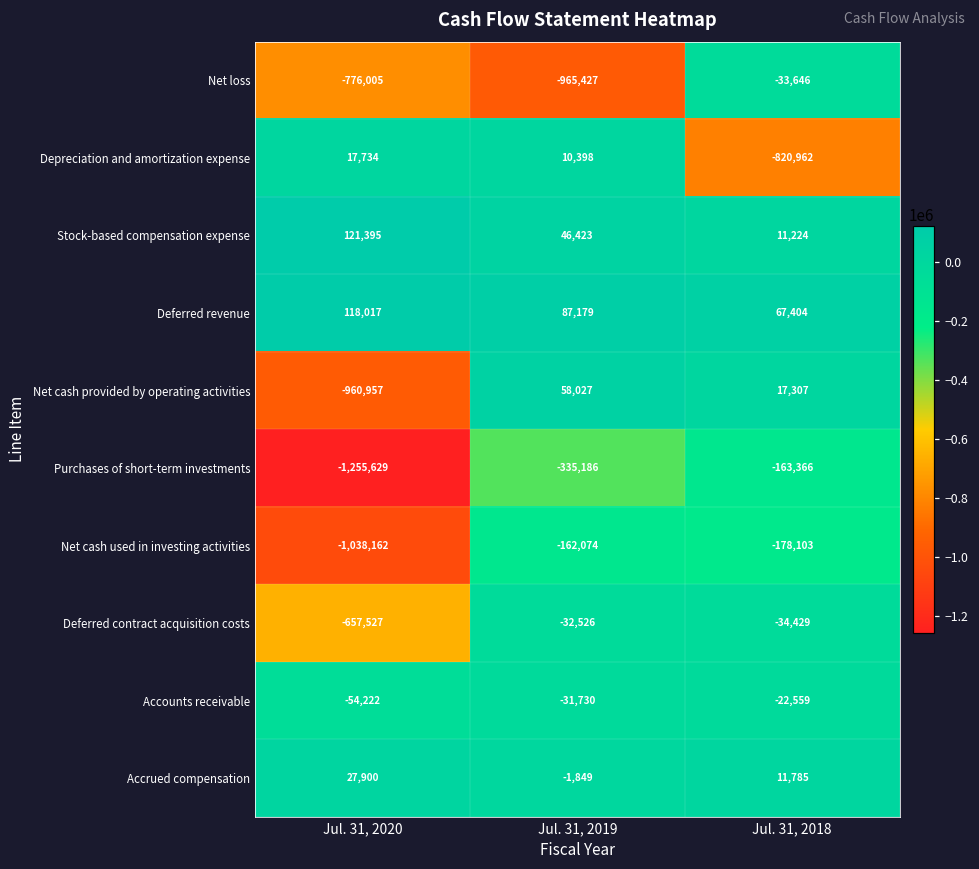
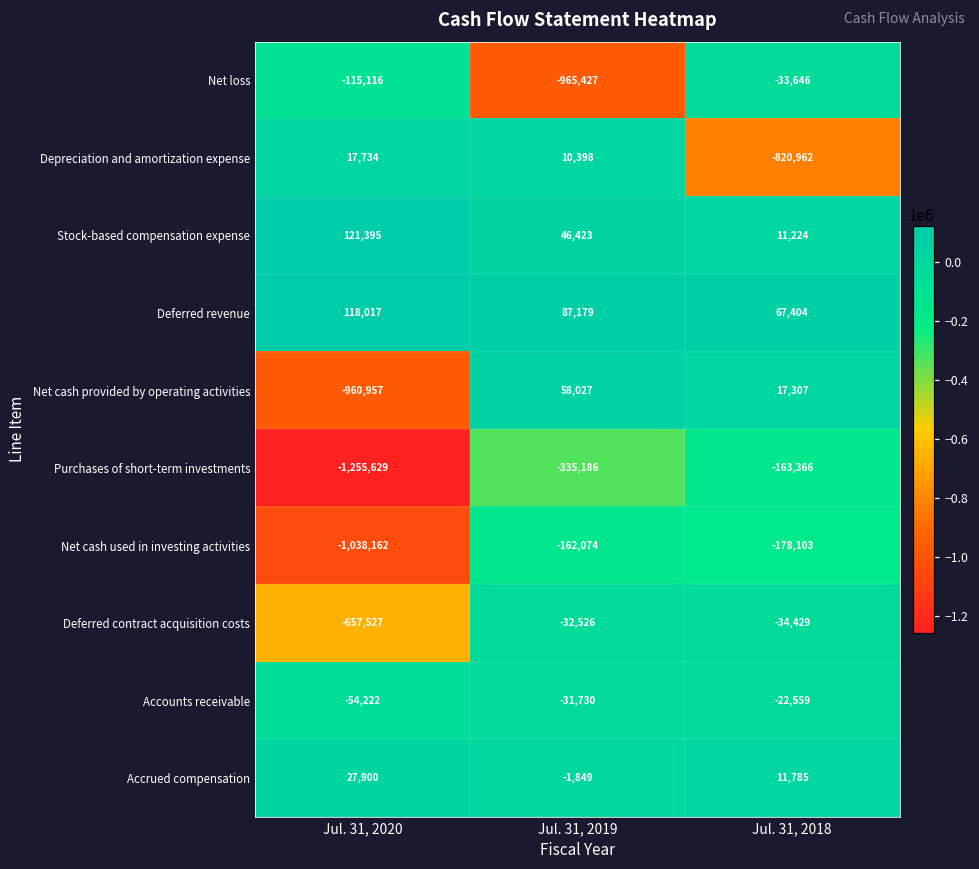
  {
    "Net loss": {
-     "Jul. 31, 2020": "-776,005",
+     "Jul. 31, 2020": "-115,116",
      "Jul. 31, 2019": "-965,427",
      "Jul. 31, 2018": "-33,646"
    },
    "Depreciation and amortization expense": {
      "Jul. 31, 2020": "17,734",
      "Jul. 31, 2019": "10,398",
      "Jul. 31, 2018": "-820,962"
    },
    "Stock-based compensation expense": {
      "Jul. 31, 2020": "121,395",
      "Jul. 31, 2019": "46,423",
      "Jul. 31, 2018": "11,224"
    },
    "Deferred revenue": {
      "Jul. 31, 2020": "118,017",
      "Jul. 31, 2019": "87,179",
      "Jul. 31, 2018": "67,404"
    },
    "Net cash provided by operating activities": {
      "Jul. 31, 2020": "-960,957",
      "Jul. 31, 2019": "58,027",
      "Jul. 31, 2018": "17,307"
    },
    "Purchases of short-term investments": {
      "Jul. 31, 2020": "-1,255,629",
      "Jul. 31, 2019": "-335,186",
      "Jul. 31, 2018": "-163,366"
    },
    "Net cash used in investing activities": {
      "Jul. 31, 2020": "-1,038,162",
      "Jul. 31, 2019": "-162,074",
      "Jul. 31, 2018": "-178,103"
    },
    "Deferred contract acquisition costs": {
      "Jul. 31, 2020": "-657,527",
      "Jul. 31, 2019": "-32,526",
      "Jul. 31, 2018": "-34,429"
    },
    "Accounts receivable": {
      "Jul. 31, 2020": "-54,222",
      "Jul. 31, 2019": "-31,730",
      "Jul. 31, 2018": "-22,559"
    },
    "Accrued compensation": {
      "Jul. 31, 2020": "27,900",
      "Jul. 31, 2019": "-1,849",
      "Jul. 31, 2018": "11,785"
    }
  }
